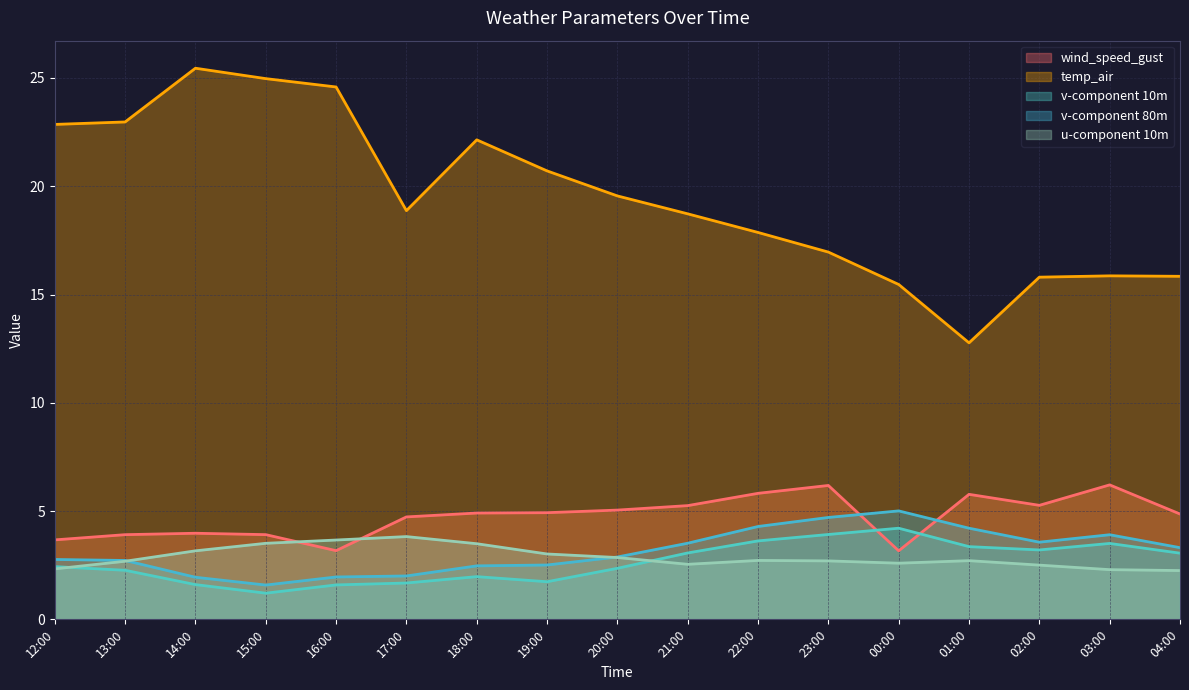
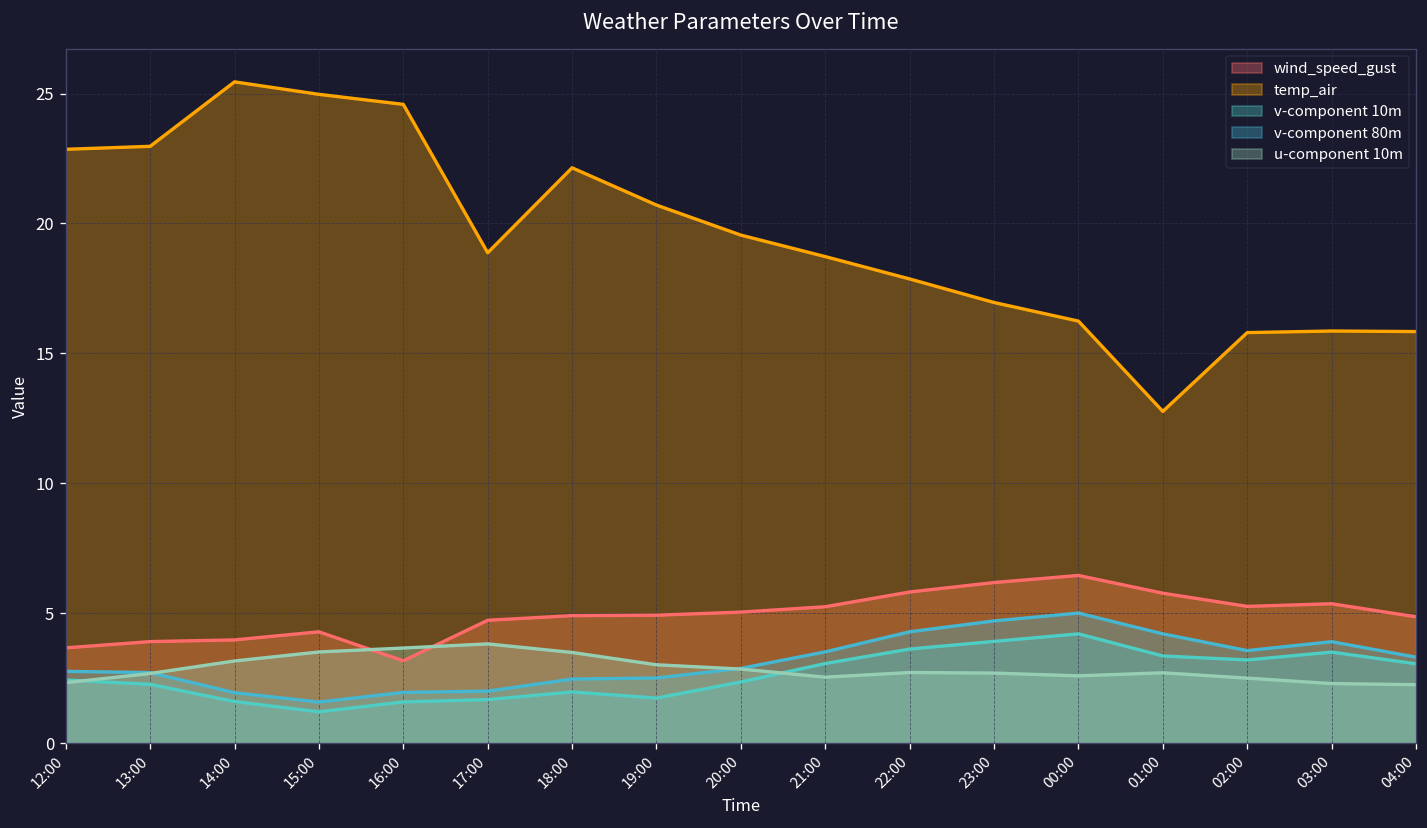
  {
    "wind_speed_gust": {
      "12:00": 3.7,
      "13:00": 3.9,
      "14:00": 4.0,
-     "15:00": 3.9,
+     "15:00": 4.3,
      "16:00": 3.2,
      "17:00": 4.7,
      "18:00": 4.9,
      "19:00": 4.9,
      "20:00": 5.0,
      "21:00": 5.3,
      "22:00": 5.8,
      "23:00": 6.2,
-     "00:00": 3.2,
+     "00:00": 6.5,
      "01:00": 5.8,
      "02:00": 5.3,
-     "03:00": 6.2,
+     "03:00": 5.4,
      "04:00": 4.9
    },
    "temp_air": {
      "12:00": 22.9,
      "13:00": 23.0,
      "14:00": 25.4,
      "15:00": 25.0,
      "16:00": 24.6,
      "17:00": 18.9,
      "18:00": 22.1,
      "19:00": 20.7,
      "20:00": 19.6,
      "21:00": 18.7,
      "22:00": 17.9,
      "23:00": 17.0,
-     "00:00": 15.5,
+     "00:00": 16.2,
      "01:00": 12.8,
      "02:00": 15.8,
      "03:00": 15.9,
      "04:00": 15.8
    }
  }
